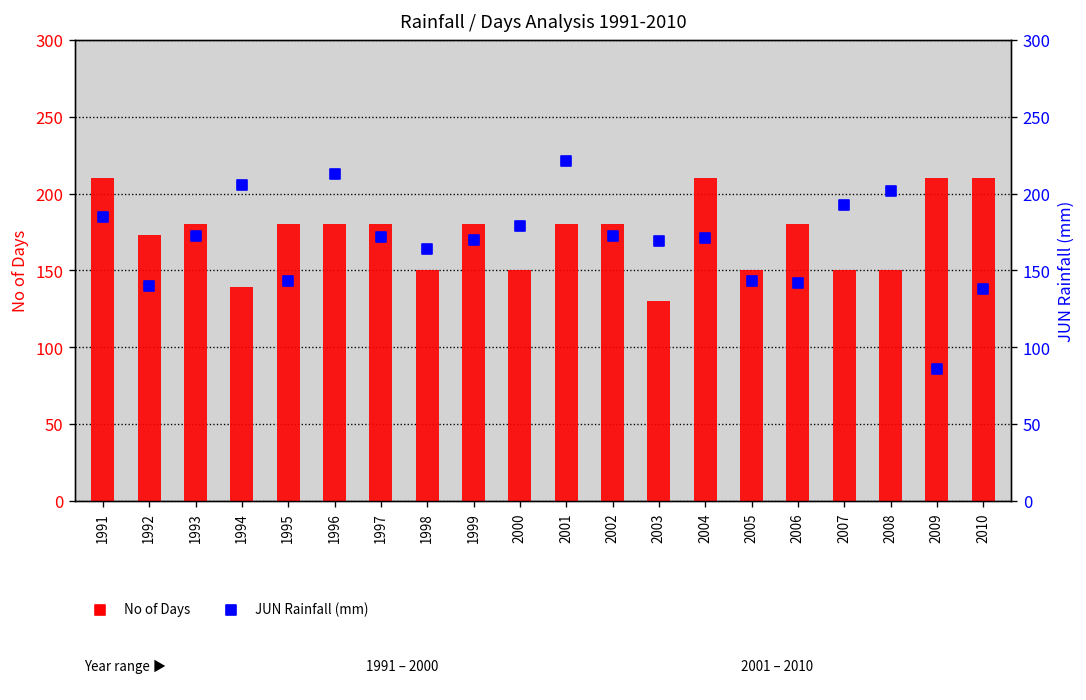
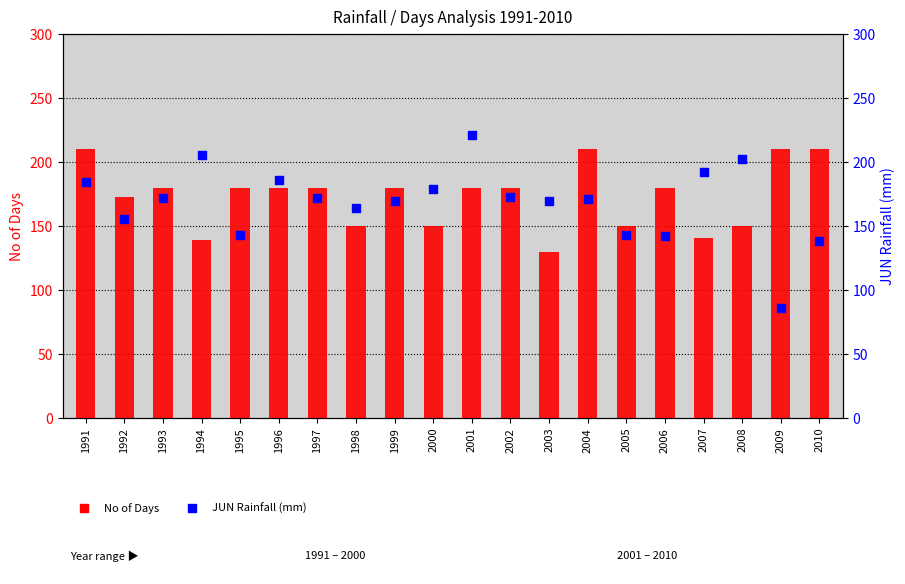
  {
    "No of Days": {
      "1991": 210,
      "1992": 173,
      "1993": 180,
      "1994": 139,
      "1995": 180,
      "1996": 180,
      "1997": 180,
      "1998": 150,
      "1999": 180,
      "2000": 150,
      "2001": 180,
      "2002": 180,
      "2003": 130,
      "2004": 210,
      "2005": 150,
      "2006": 180,
-     "2007": 150,
+     "2007": 141,
      "2008": 150,
      "2009": 210,
      "2010": 210
    },
    "JUN Rainfall (mm)": {
-     "1992": 140,
-     "1996": 213
+     "1992": 155,
+     "1996": 186
    }
  }
